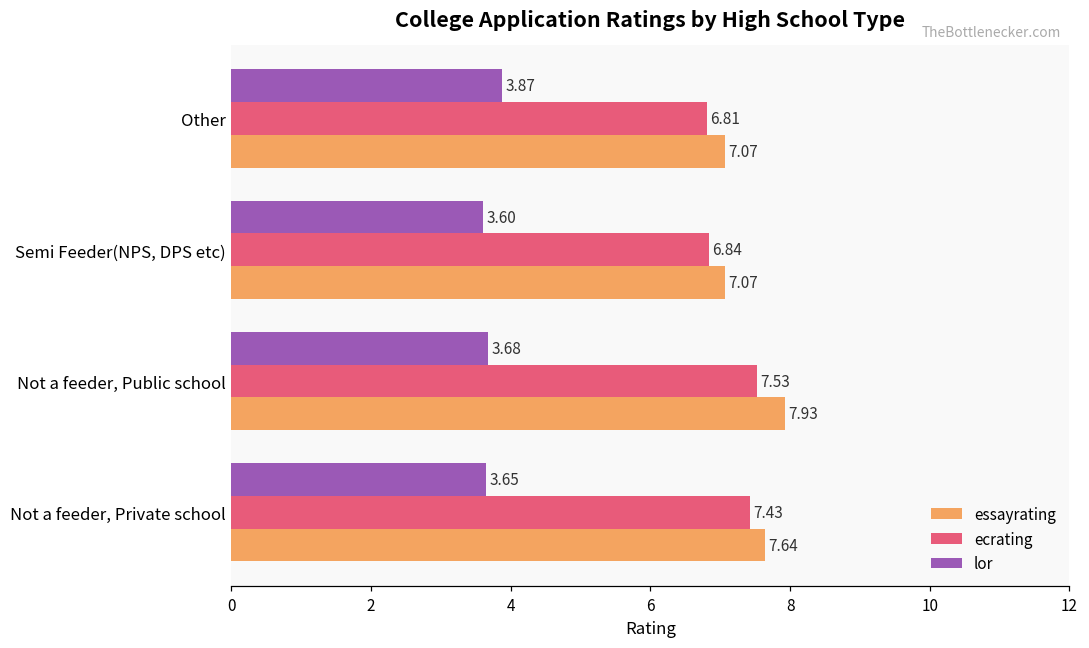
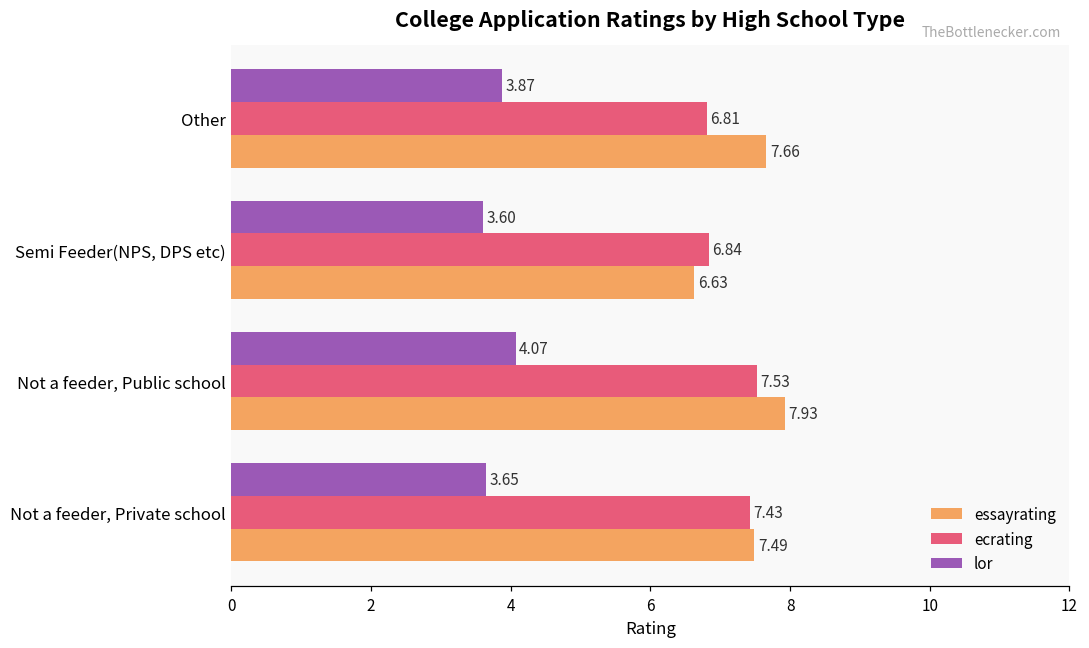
  {
    "essayrating": {
-     "Other": 7.07,
-     "Semi Feeder(NPS, DPS etc)": 7.07,
+     "Other": 7.66,
+     "Semi Feeder(NPS, DPS etc)": 6.63,
      "Not a feeder, Public school": 7.93,
-     "Not a feeder, Private school": 7.64
+     "Not a feeder, Private school": 7.49
    },
    "ecrating": {
      "Other": 6.81,
      "Semi Feeder(NPS, DPS etc)": 6.84,
      "Not a feeder, Public school": 7.53,
      "Not a feeder, Private school": 7.43
    },
    "lor": {
      "Other": 3.87,
      "Semi Feeder(NPS, DPS etc)": 3.60,
-     "Not a feeder, Public school": 3.68,
+     "Not a feeder, Public school": 4.07,
      "Not a feeder, Private school": 3.65
    }
  }
